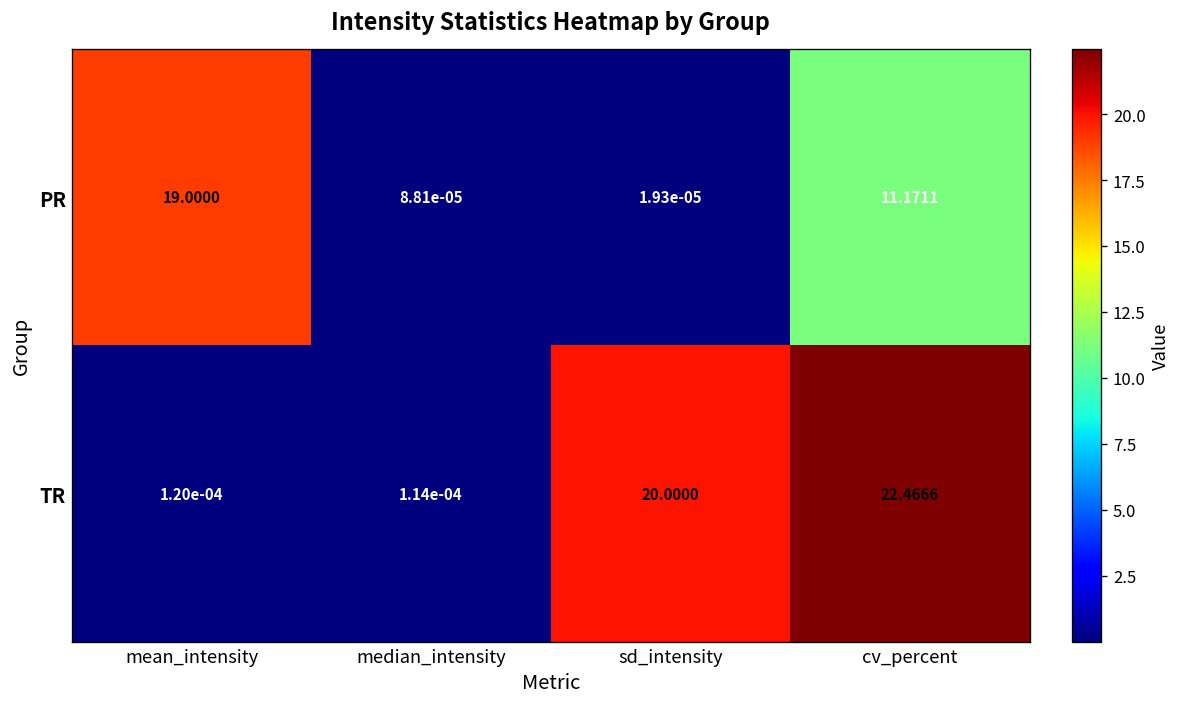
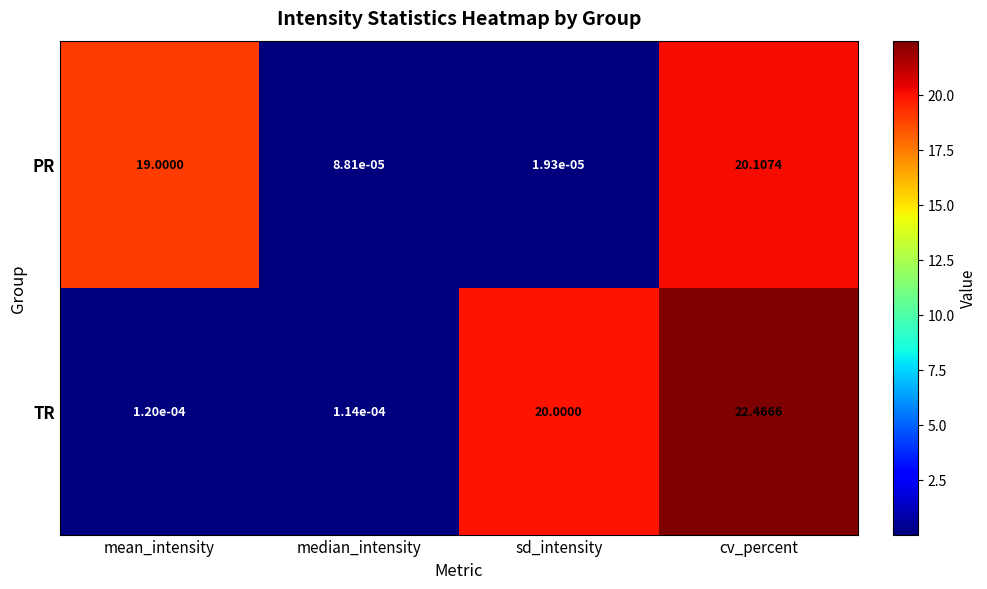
  {
    "PR": {
      "mean_intensity": "19.0000",
      "median_intensity": "8.81e-05",
      "sd_intensity": "1.93e-05",
-     "cv_percent": "11.1711"
+     "cv_percent": "20.1074"
    },
    "TR": {
      "mean_intensity": "1.20e-04",
      "median_intensity": "1.14e-04",
      "sd_intensity": "20.0000",
      "cv_percent": "22.4666"
    }
  }
